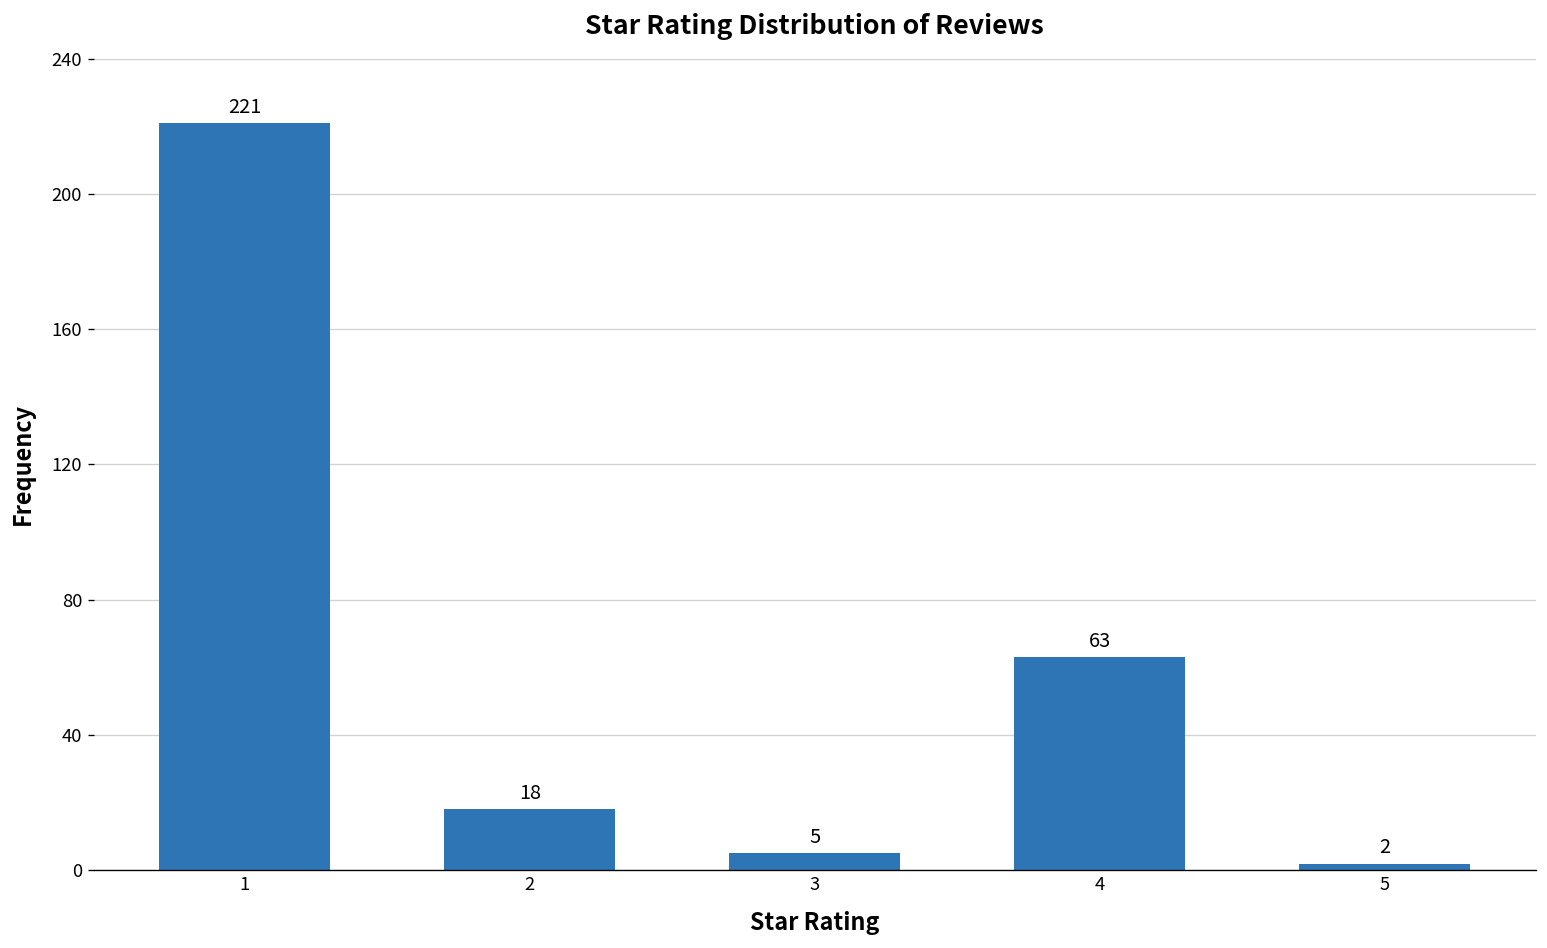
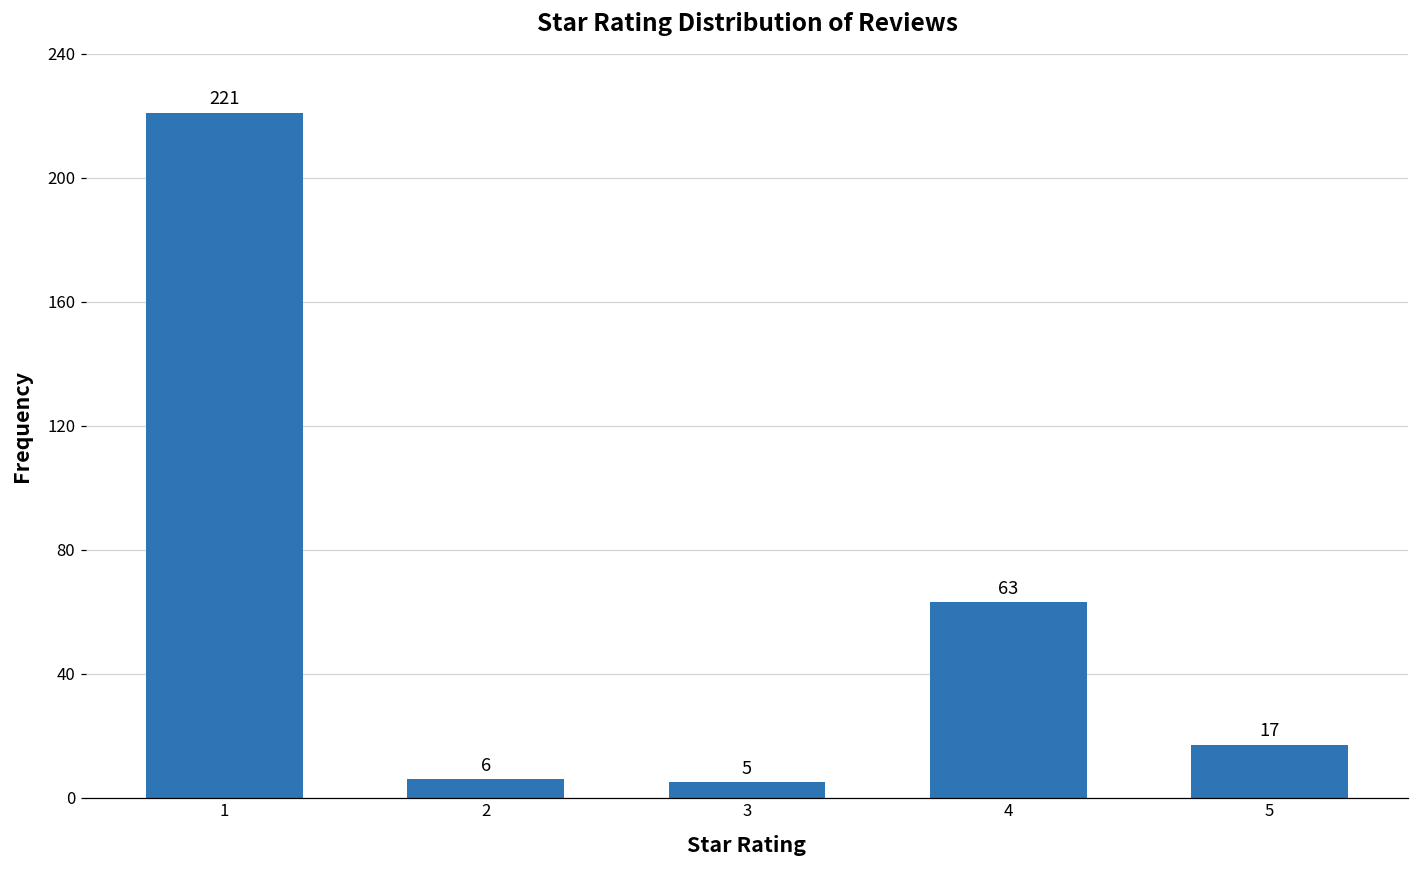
  {
    "1": 221,
-   "2": 18,
+   "2": 6,
    "3": 5,
    "4": 63,
-   "5": 2
+   "5": 17
  }
